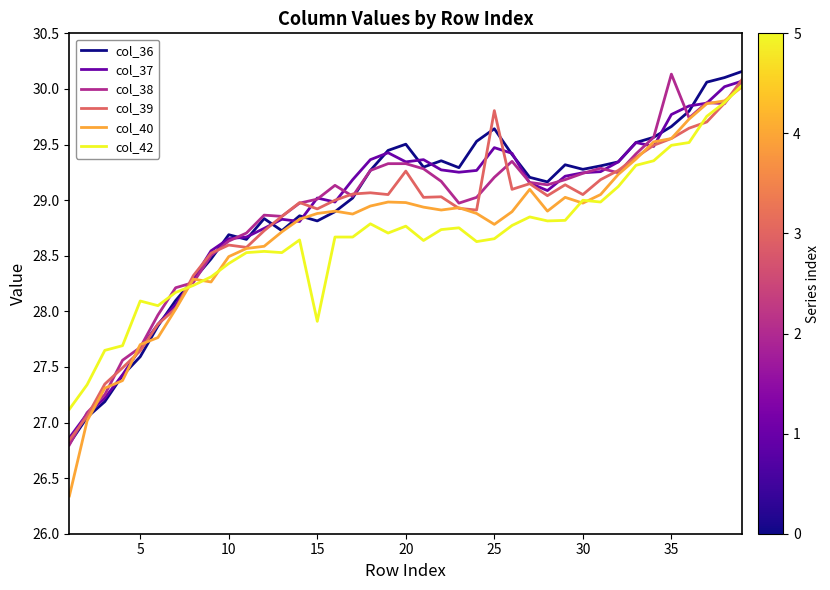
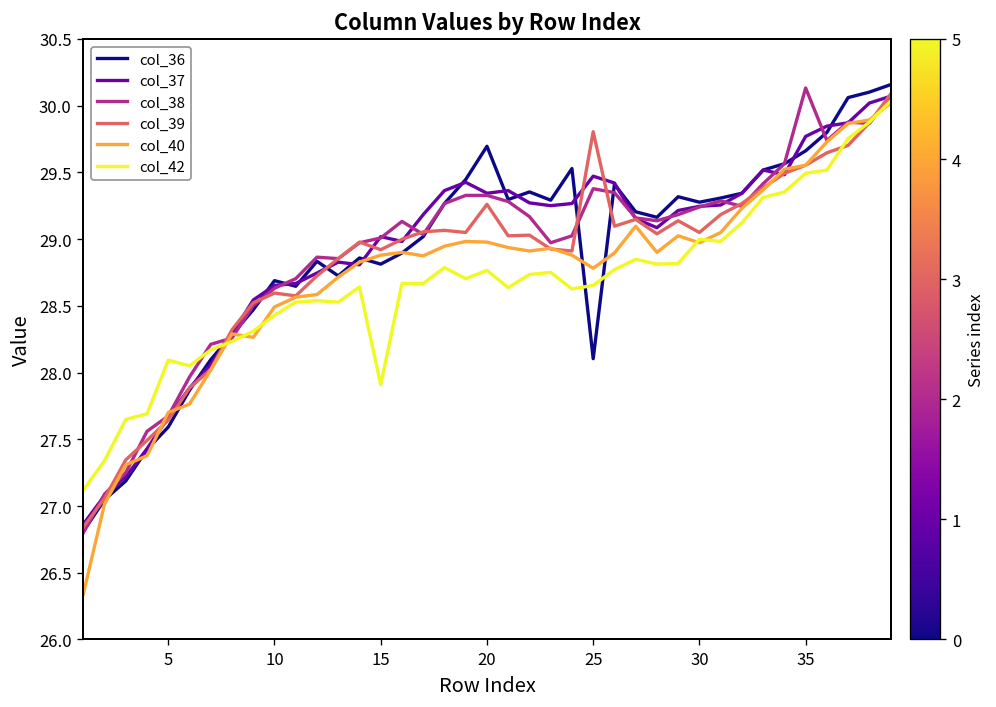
  {
    "col_36": {
      "5": 27.59,
      "10": 28.69,
      "15": 28.81,
-     "20": 29.50,
-     "25": 29.64,
+     "20": 29.70,
+     "25": 28.10,
      "30": 29.28,
      "35": 29.66
    },
    "col_37": {
      "25": 29.47,
      "35": 29.77
    },
    "col_38": {
-     "25": 29.21,
+     "25": 29.38,
      "35": 30.13
    },
    "col_39": {
      "10": 28.60,
      "15": 28.92,
      "20": 29.26,
      "25": 29.81,
      "30": 29.05
    },
    "col_40": {
      "5": 27.70,
      "10": 28.49,
      "15": 28.88,
      "20": 28.98,
      "25": 28.78,
      "30": 28.97
    },
    "col_42": {
      "5": 28.09,
      "10": 28.43,
      "15": 27.91,
      "20": 28.77,
      "25": 28.65,
      "30": 29.00,
      "35": 29.49
    }
  }
